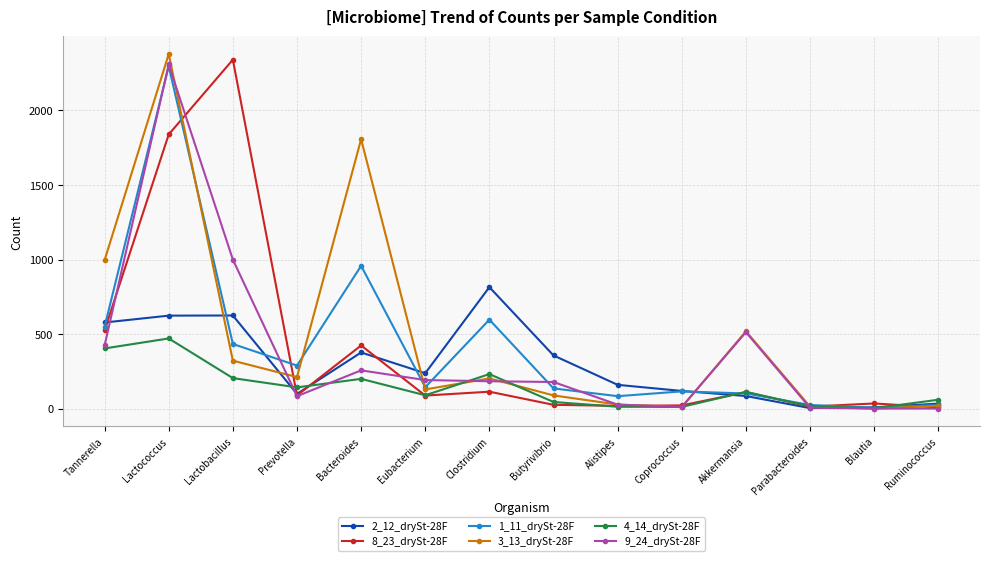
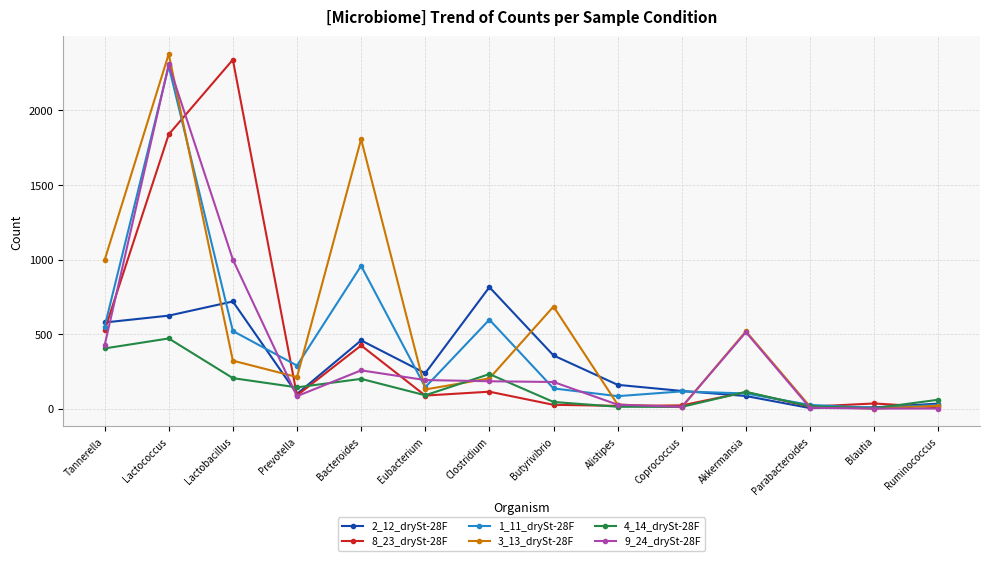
  {
    "2_12_drySt-28F": {
      "Tannerella": 580,
      "Lactococcus": 620,
-     "Lactobacillus": 630,
-     "Bacteroides": 380,
+     "Lactobacillus": 720,
+     "Bacteroides": 460,
      "Eubacterium": 240,
      "Clostridium": 820,
      "Butyrivibrio": 360,
      "Alistipes": 160
    },
    "8_23_drySt-28F": {
      "Tannerella": 530,
      "Lactococcus": 1840,
      "Lactobacillus": 2340,
      "Bacteroides": 420,
      "Clostridium": 110,
      "Butyrivibrio": 30,
      "Blautia": 40
    },
    "1_11_drySt-28F": {
      "Tannerella": 550,
-     "Lactobacillus": 430,
+     "Lactobacillus": 520,
      "Prevotella": 290,
      "Bacteroides": 960,
      "Clostridium": 600,
      "Butyrivibrio": 140,
      "Alistipes": 80
    },
    "3_13_drySt-28F": {
      "Tannerella": 1000,
      "Lactococcus": 2380,
      "Lactobacillus": 320,
      "Prevotella": 210,
      "Bacteroides": 1810,
      "Clostridium": 200,
-     "Butyrivibrio": 90
+     "Butyrivibrio": 690
    },
    "4_14_drySt-28F": {
      "Tannerella": 400,
      "Lactococcus": 470,
      "Lactobacillus": 210,
      "Prevotella": 140,
      "Bacteroides": 200,
      "Clostridium": 230,
      "Butyrivibrio": 50,
      "Ruminococcus": 60
    },
    "9_24_drySt-28F": {
      "Tannerella": 420,
      "Lactobacillus": 1000,
      "Bacteroides": 260,
      "Eubacterium": 190,
      "Clostridium": 180,
      "Butyrivibrio": 180
    }
  }
